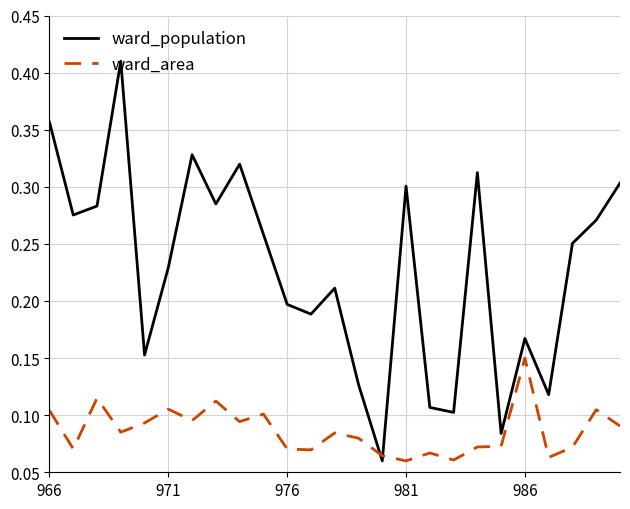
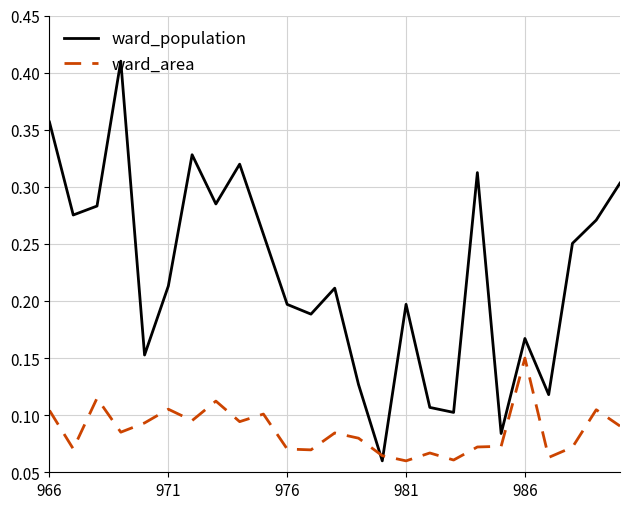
  {
    "ward_population": {
      "966": 0.357,
-     "971": 0.229,
+     "971": 0.213,
      "976": 0.197,
-     "981": 0.301,
+     "981": 0.197,
      "986": 0.167
    },
    "ward_area": {
      "966": 0.104,
      "971": 0.105,
      "976": 0.070,
      "981": 0.060,
      "986": 0.150
    }
  }
